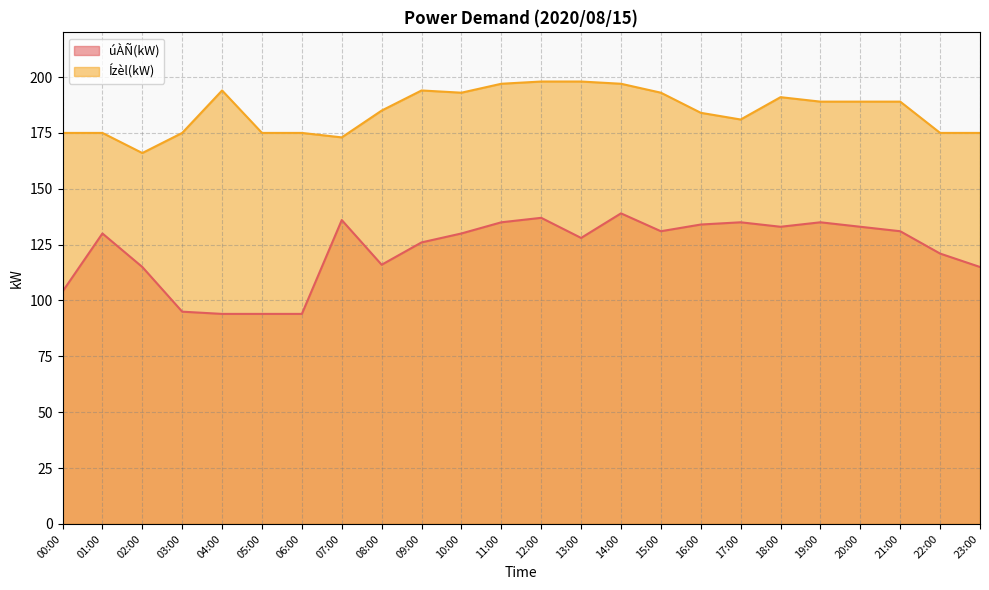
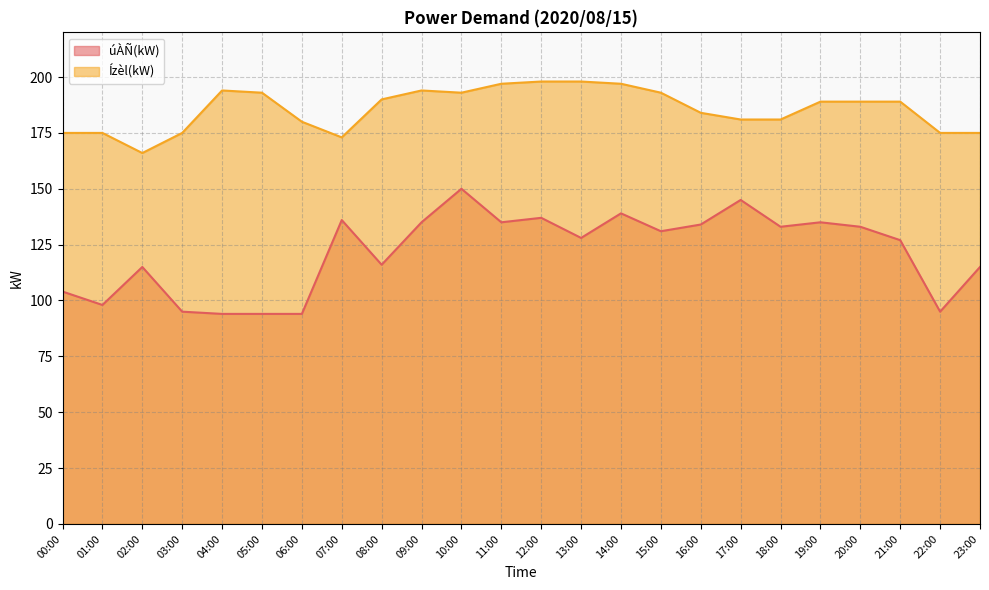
  {
    "úÀÑ(kW)": {
      "00:00": 104,
-     "01:00": 130,
+     "01:00": 98,
      "02:00": 115,
      "03:00": 95,
      "04:00": 94,
      "05:00": 94,
      "06:00": 94,
      "07:00": 136,
      "08:00": 116,
-     "09:00": 126,
-     "10:00": 130,
+     "09:00": 135,
+     "10:00": 150,
      "11:00": 135,
      "12:00": 137,
      "13:00": 128,
      "14:00": 139,
      "15:00": 131,
      "16:00": 134,
-     "17:00": 135,
+     "17:00": 145,
      "18:00": 133,
      "19:00": 135,
      "20:00": 133,
-     "21:00": 131,
-     "22:00": 121,
+     "21:00": 127,
+     "22:00": 95,
      "23:00": 115
    },
    "Ízèl(kW)": {
      "00:00": 175,
      "01:00": 175,
      "02:00": 166,
      "03:00": 175,
      "04:00": 194,
-     "05:00": 175,
-     "06:00": 175,
+     "05:00": 193,
+     "06:00": 180,
      "07:00": 173,
-     "08:00": 185,
+     "08:00": 190,
      "09:00": 194,
      "10:00": 193,
      "11:00": 197,
      "12:00": 198,
      "13:00": 198,
      "14:00": 197,
      "15:00": 193,
      "16:00": 184,
      "17:00": 181,
-     "18:00": 191,
+     "18:00": 181,
      "19:00": 189,
      "20:00": 189,
      "21:00": 189,
      "22:00": 175,
      "23:00": 175
    }
  }
